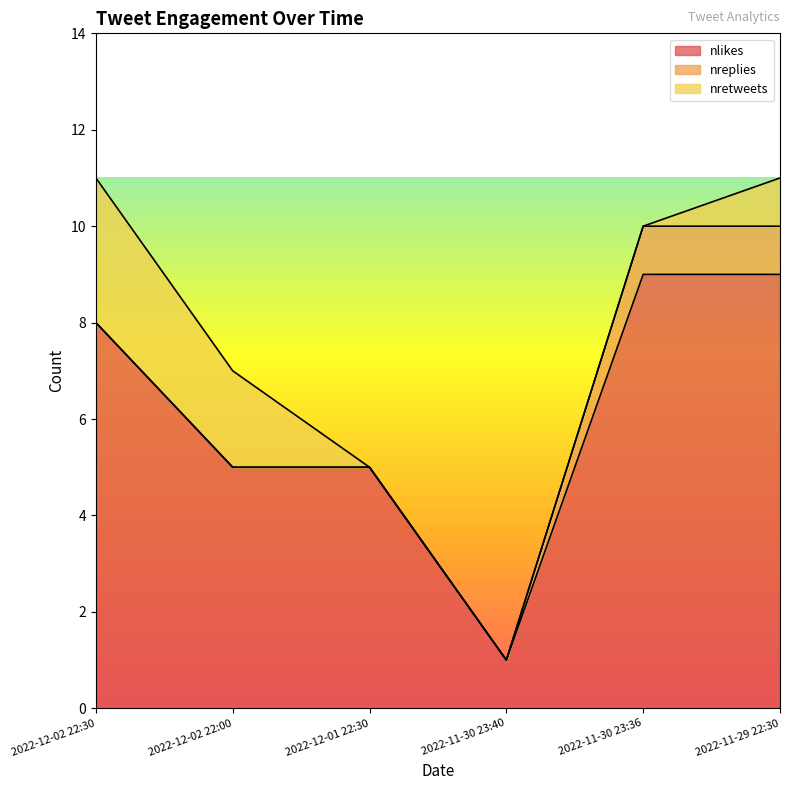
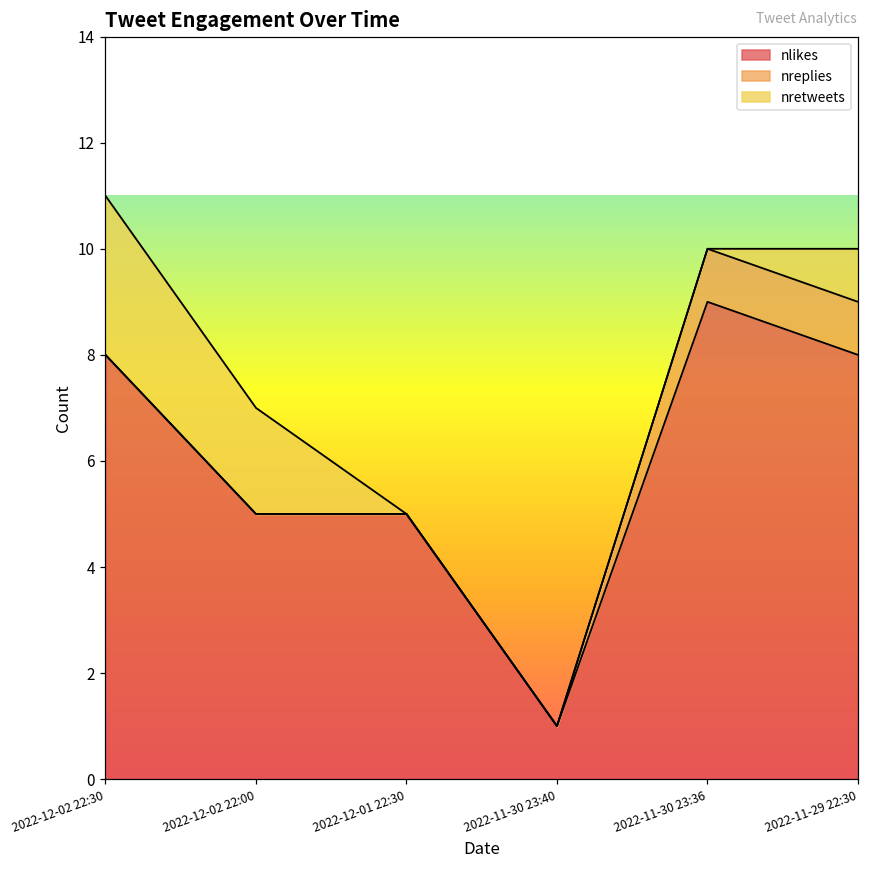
  {
    "nlikes": {
      "2022-11-30 23:36": 9,
-     "2022-11-29 22:30": 9
+     "2022-11-29 22:30": 8
    }
  }
